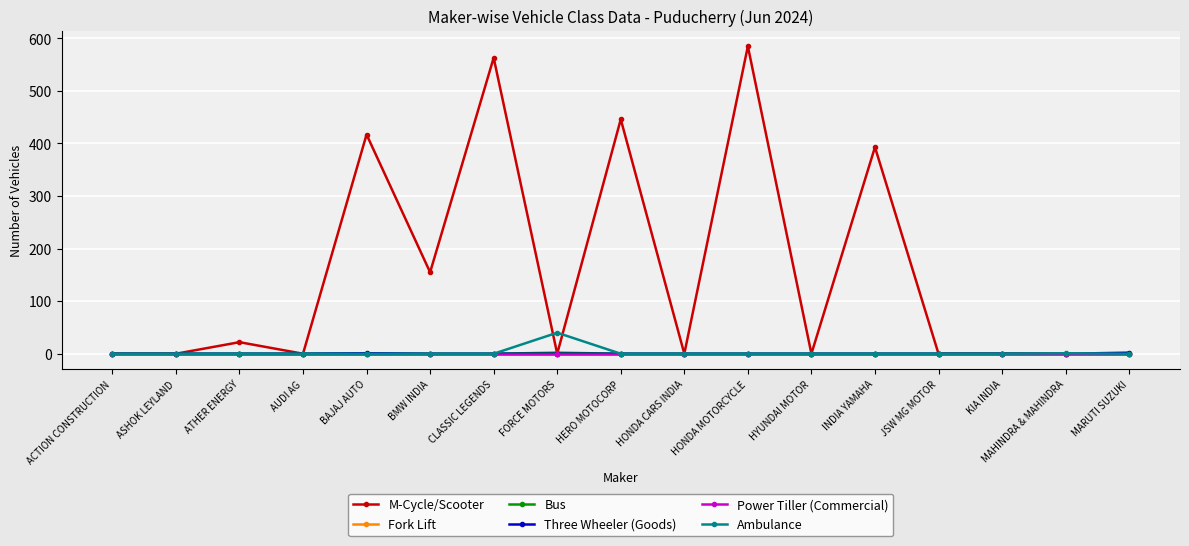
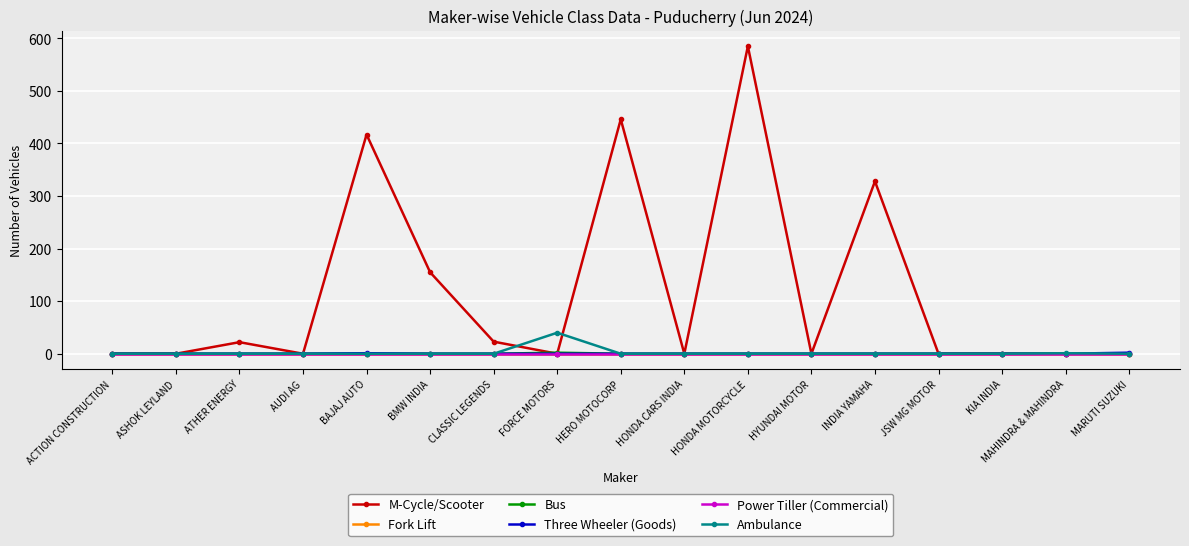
  {
    "M-Cycle/Scooter": {
      "ATHER ENERGY": 20,
      "BAJAJ AUTO": 420,
      "BMW INDIA": 160,
-     "CLASSIC LEGENDS": 560,
+     "CLASSIC LEGENDS": 20,
      "HERO MOTOCORP": 450,
      "HONDA MOTORCYCLE": 590,
-     "INDIA YAMAHA": 390
+     "INDIA YAMAHA": 330
    },
    "Ambulance": {
      "FORCE MOTORS": 40
    }
  }
